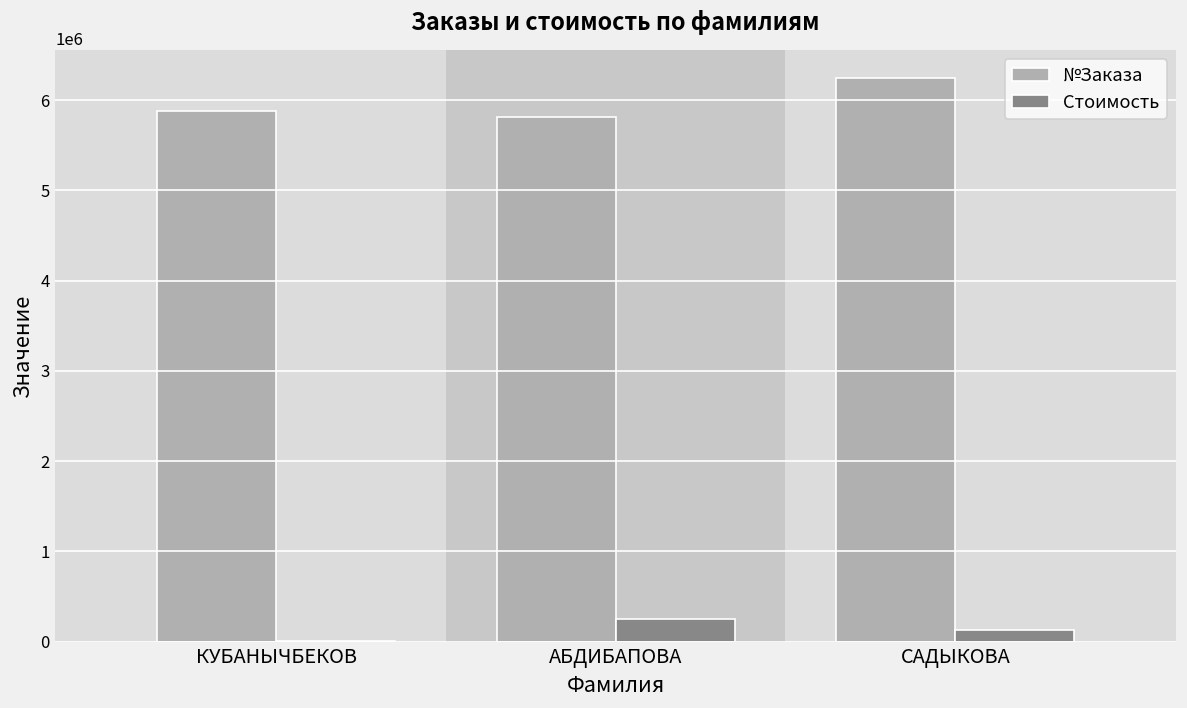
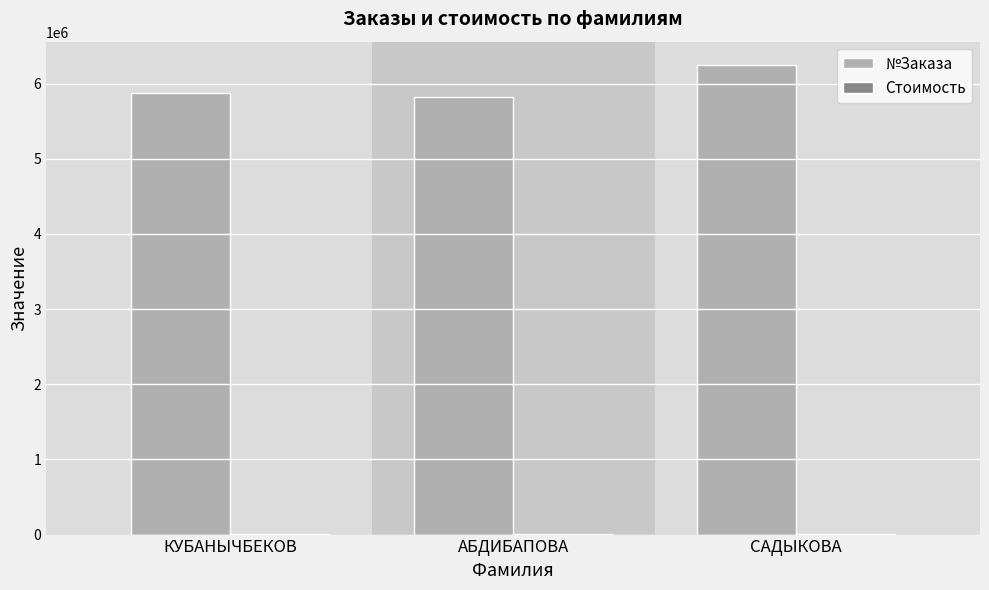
  {
    "№Заказа": {
      "КУБАНЫЧБЕКОВ": 5900000,
      "АБДИБАПОВА": 5800000,
      "САДЫКОВА": 6200000
    },
    "Стоимость": {
-     "АБДИБАПОВА": 300000,
-     "САДЫКОВА": 100000
+     "АБДИБАПОВА": 0,
+     "САДЫКОВА": 0
    }
  }
